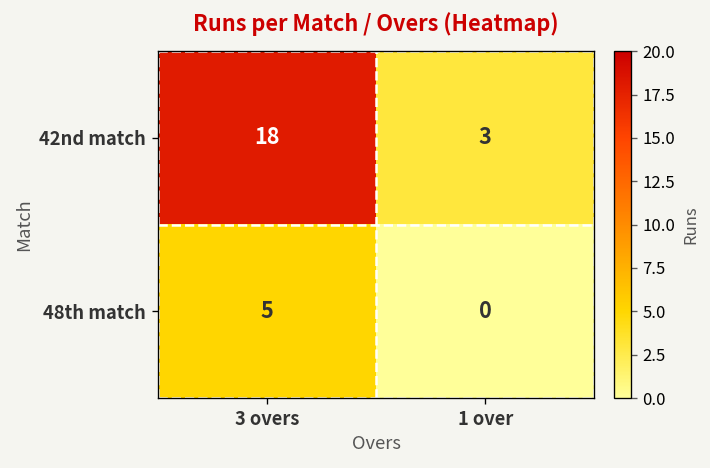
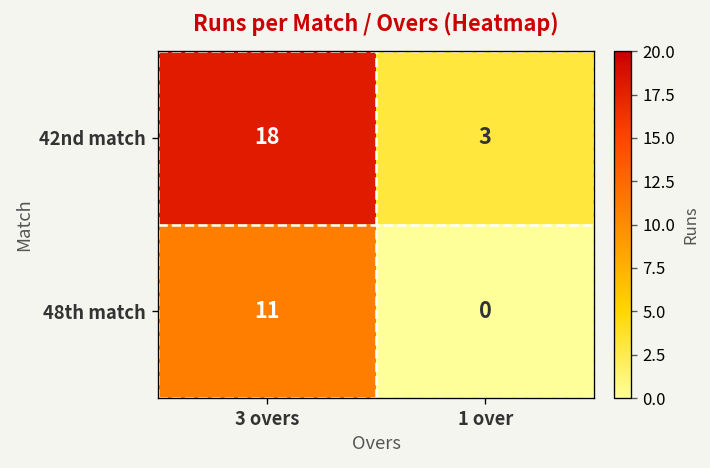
  {
    "42nd match": {
      "3 overs": 18,
      "1 over": 3
    },
    "48th match": {
-     "3 overs": 5,
+     "3 overs": 11,
      "1 over": 0
    }
  }
